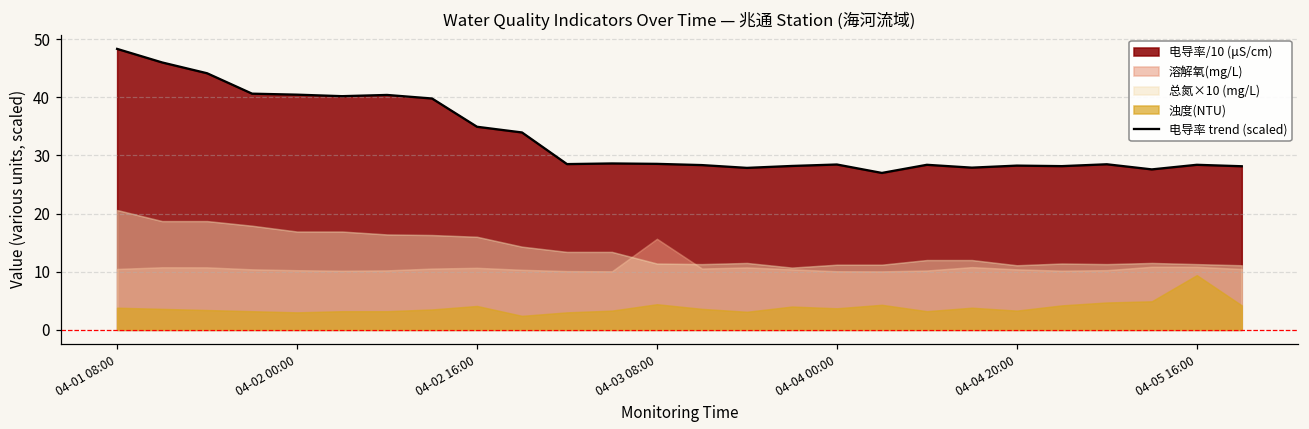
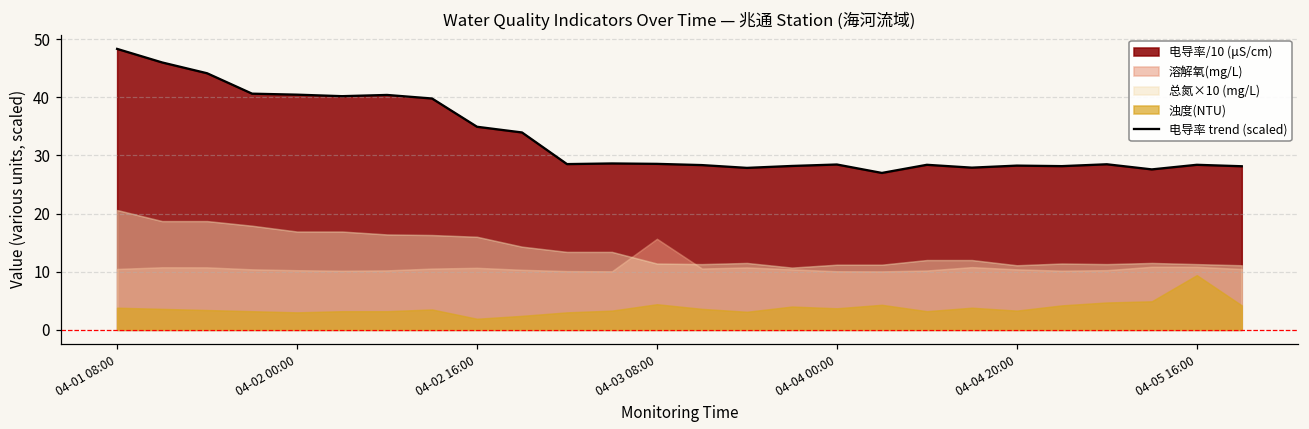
  {
    "电导率/10 (μS/cm)": {
      "04-01 08:00": 48,
      "04-02 00:00": 40,
      "04-02 16:00": 35,
      "04-03 08:00": 29,
      "04-04 00:00": 28,
      "04-04 20:00": 28,
      "04-05 16:00": 28
    },
    "溶解氧(mg/L)": {
      "04-01 08:00": 10,
      "04-02 00:00": 10,
      "04-02 16:00": 11,
      "04-03 08:00": 16,
      "04-04 00:00": 10,
      "04-04 20:00": 10
    },
    "总氮×10 (mg/L)": {
      "04-01 08:00": 21,
      "04-02 00:00": 17,
      "04-02 16:00": 16,
      "04-03 08:00": 11,
      "04-04 00:00": 11,
      "04-04 20:00": 11
    },
    "浊度(NTU)": {
      "04-01 08:00": 4,
      "04-02 00:00": 3,
-     "04-02 16:00": 4,
+     "04-02 16:00": 2,
      "04-03 08:00": 4,
      "04-04 00:00": 4,
      "04-04 20:00": 3,
      "04-05 16:00": 9
    }
  }
